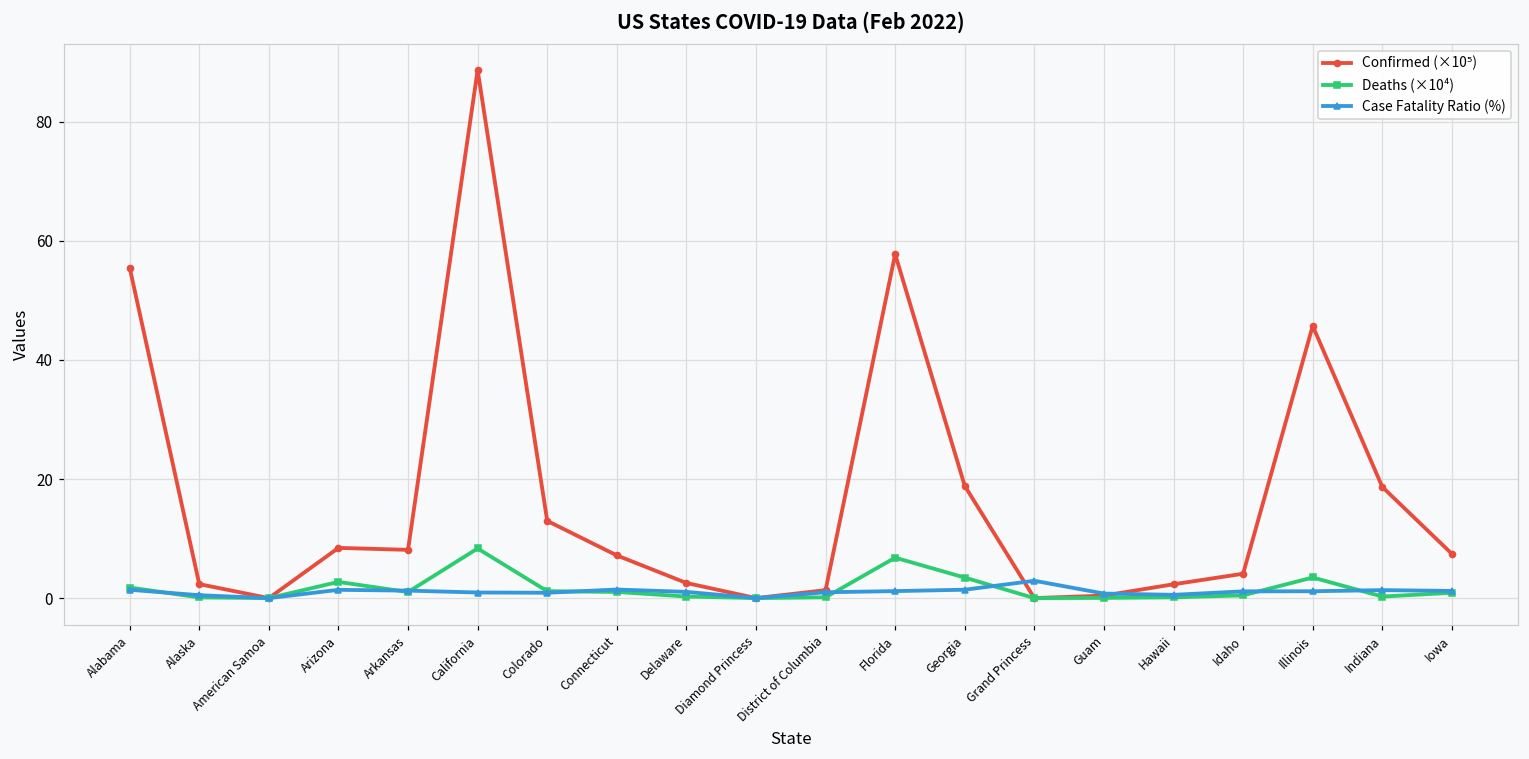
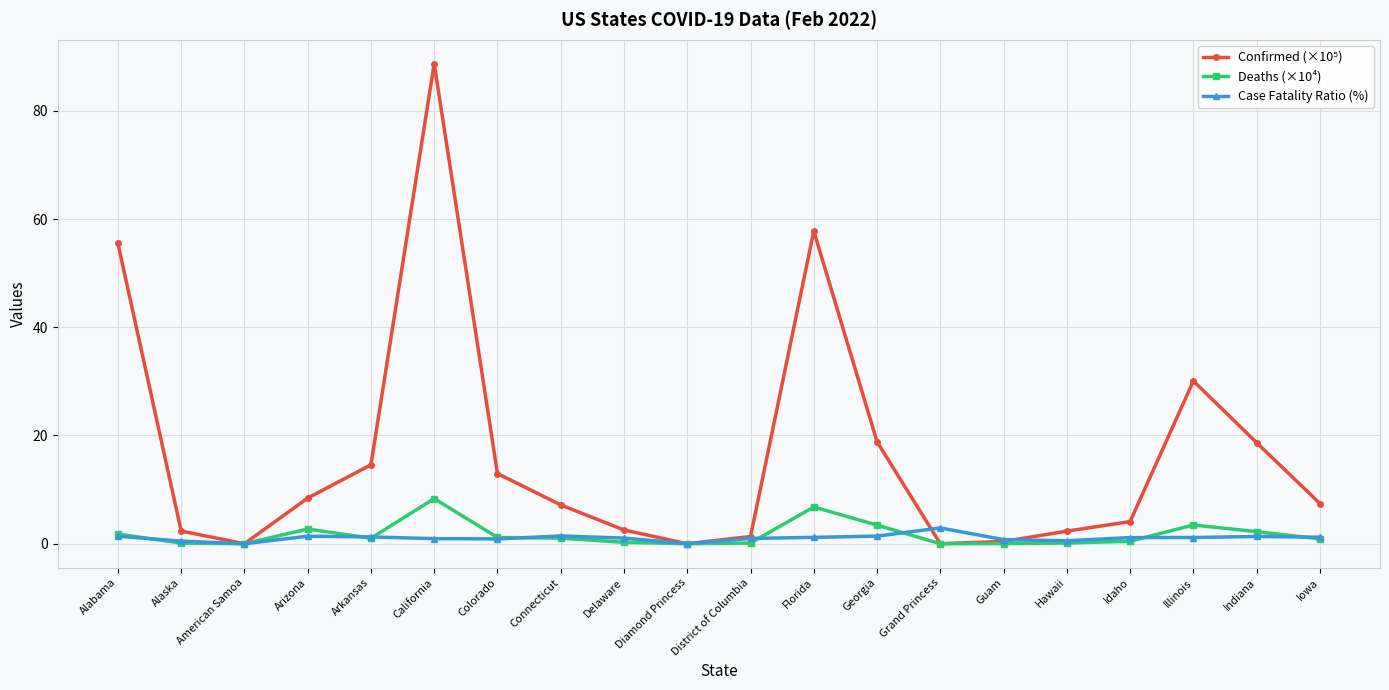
  {
    "Confirmed (×10⁵)": {
      "Alabama": 56,
      "Alaska": 2,
      "Arizona": 8,
-     "Arkansas": 8,
+     "Arkansas": 15,
      "California": 89,
      "Colorado": 13,
      "Connecticut": 7,
      "Delaware": 3,
      "Florida": 58,
      "Georgia": 19,
      "Hawaii": 2,
      "Idaho": 4,
-     "Illinois": 46,
+     "Illinois": 30,
      "Indiana": 19,
      "Iowa": 7
    },
    "Deaths (×10⁴)": {
      "Arizona": 3,
      "California": 8,
      "Delaware": 0,
      "District of Columbia": 0,
      "Florida": 7,
      "Georgia": 3,
      "Idaho": 0,
      "Illinois": 3,
-     "Indiana": 0
+     "Indiana": 2
    },
    "Case Fatality Ratio (%)": {
      "Arizona": 1,
      "California": 1,
      "Delaware": 1,
      "Florida": 1,
      "Georgia": 1,
      "Grand Princess": 3,
      "Idaho": 1,
      "Illinois": 1,
      "Indiana": 1
    }
  }
